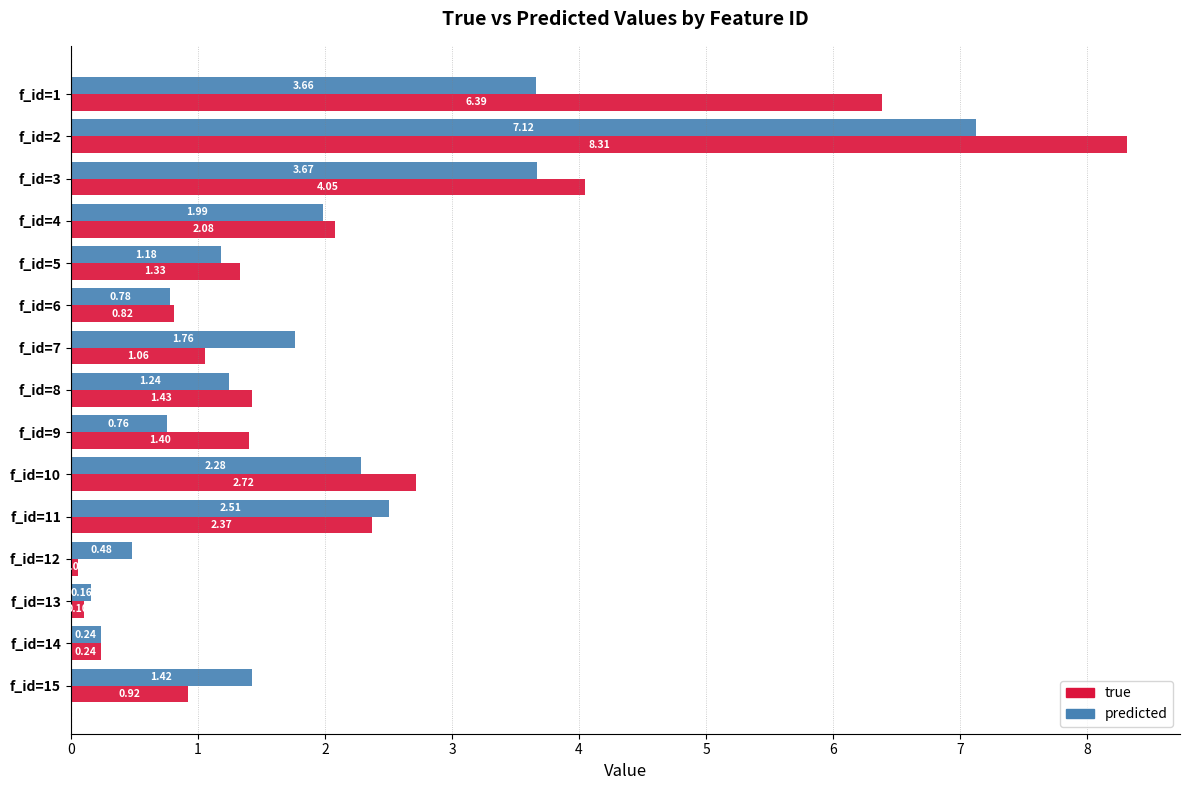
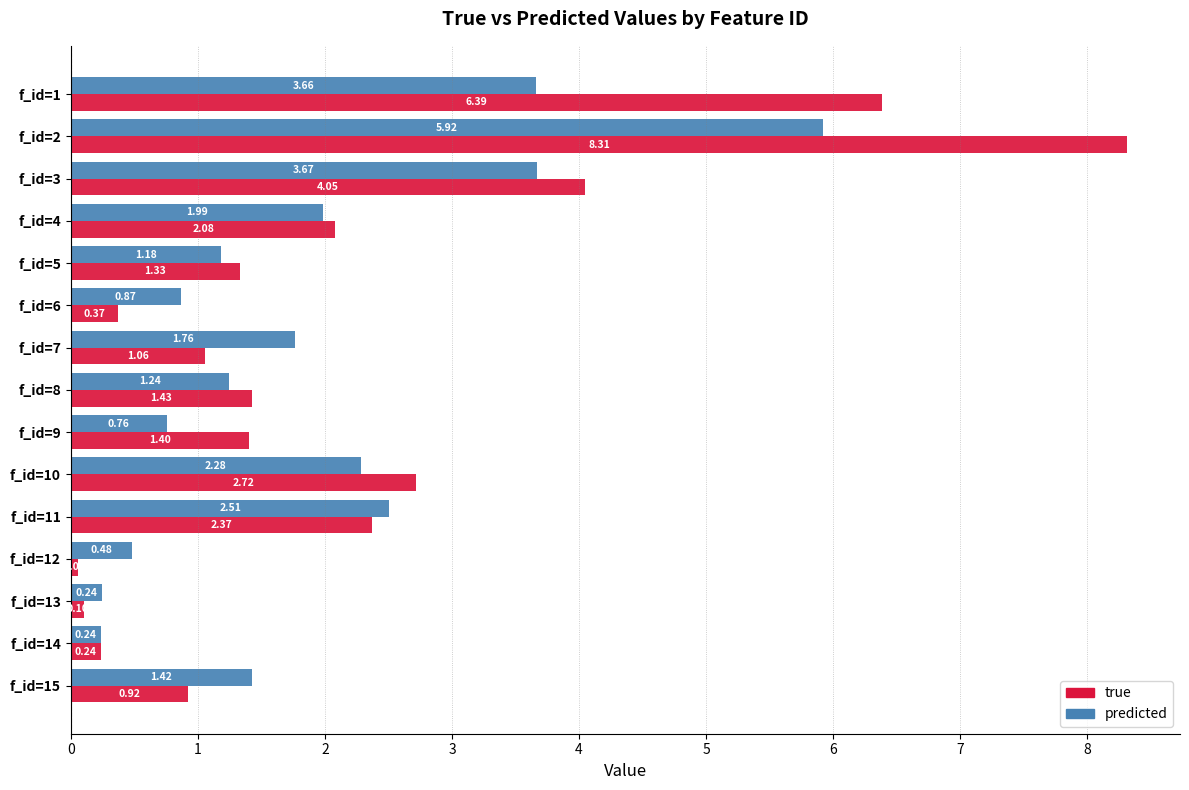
  {
    "true": {
      "f_id=1": 6.39,
      "f_id=2": 8.31,
      "f_id=3": 4.05,
      "f_id=4": 2.08,
      "f_id=5": 1.33,
-     "f_id=6": 0.82,
+     "f_id=6": 0.37,
      "f_id=7": 1.06,
      "f_id=8": 1.43,
      "f_id=9": 1.40,
      "f_id=10": 2.72,
      "f_id=11": 2.37,
      "f_id=13": 0.10,
      "f_id=14": 0.24,
      "f_id=15": 0.92
    },
    "predicted": {
      "f_id=1": 3.66,
-     "f_id=2": 7.12,
+     "f_id=2": 5.92,
      "f_id=3": 3.67,
      "f_id=4": 1.99,
      "f_id=5": 1.18,
-     "f_id=6": 0.78,
+     "f_id=6": 0.87,
      "f_id=7": 1.76,
      "f_id=8": 1.24,
      "f_id=9": 0.76,
      "f_id=10": 2.28,
      "f_id=11": 2.51,
      "f_id=12": 0.48,
-     "f_id=13": 0.16,
+     "f_id=13": 0.24,
      "f_id=14": 0.24,
      "f_id=15": 1.42
    }
  }
